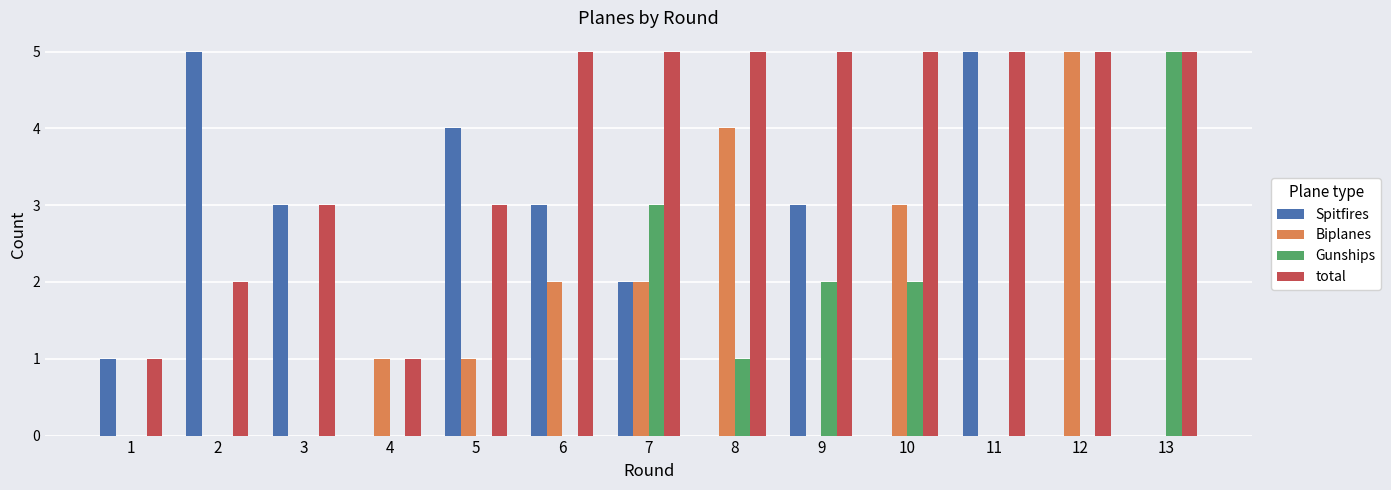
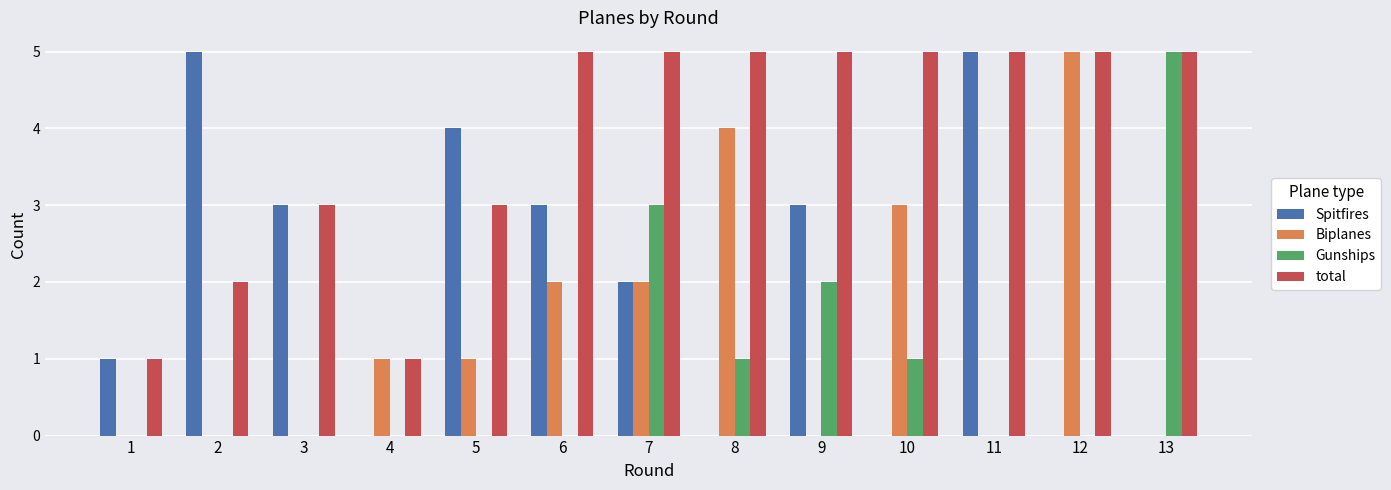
  {
    "Spitfires": {
      "1": 1,
      "2": 5,
      "3": 3,
      "4": 0,
      "5": 4,
      "6": 3,
      "7": 2,
      "8": 0,
      "9": 3,
      "10": 0,
      "11": 5,
      "12": 0,
      "13": 0
    },
    "Gunships": {
      "1": 0,
      "2": 0,
      "3": 0,
      "4": 0,
      "5": 0,
      "6": 0,
      "7": 3,
      "8": 1,
      "9": 2,
-     "10": 2,
+     "10": 1,
      "11": 0,
      "12": 0,
      "13": 5
    }
  }
